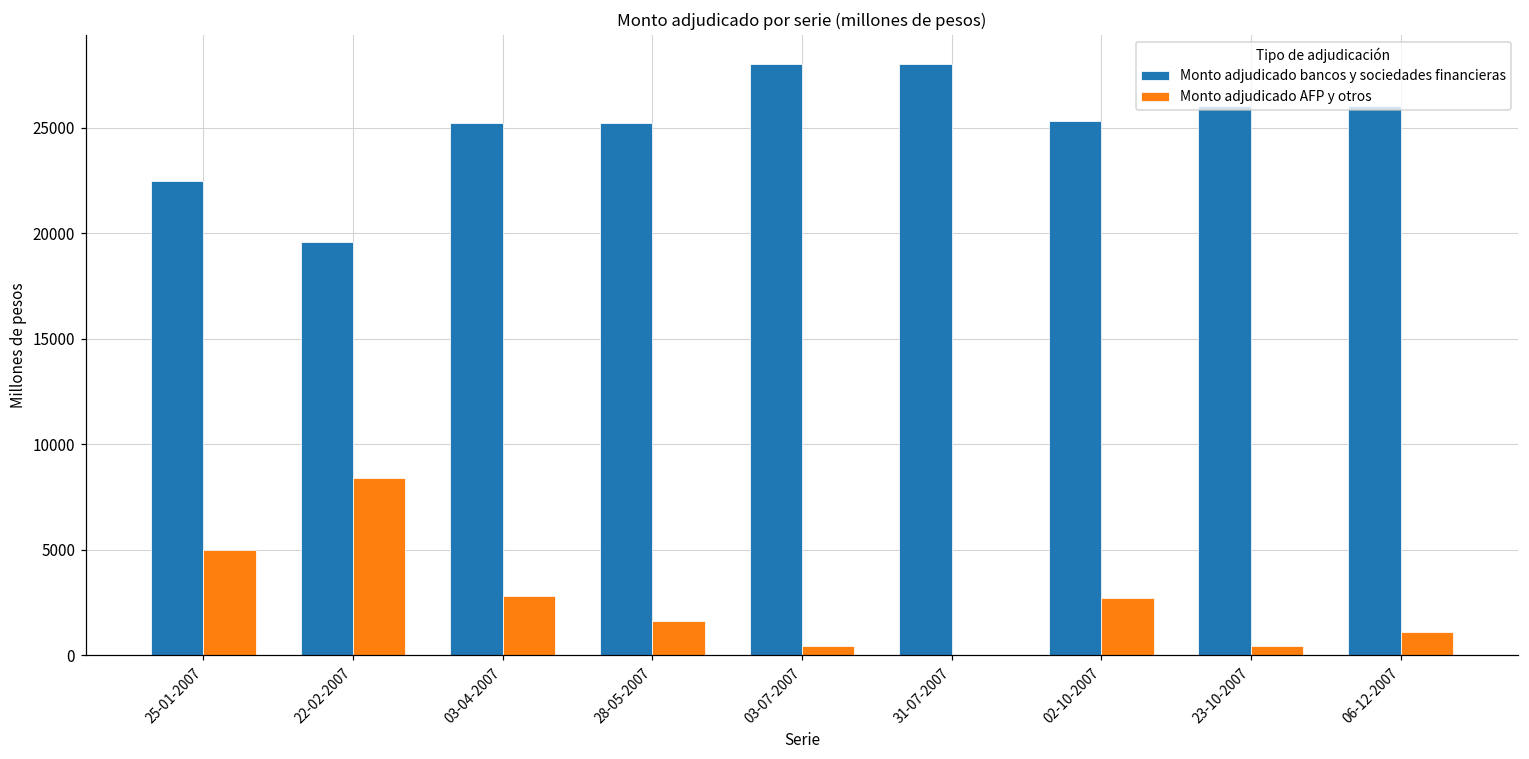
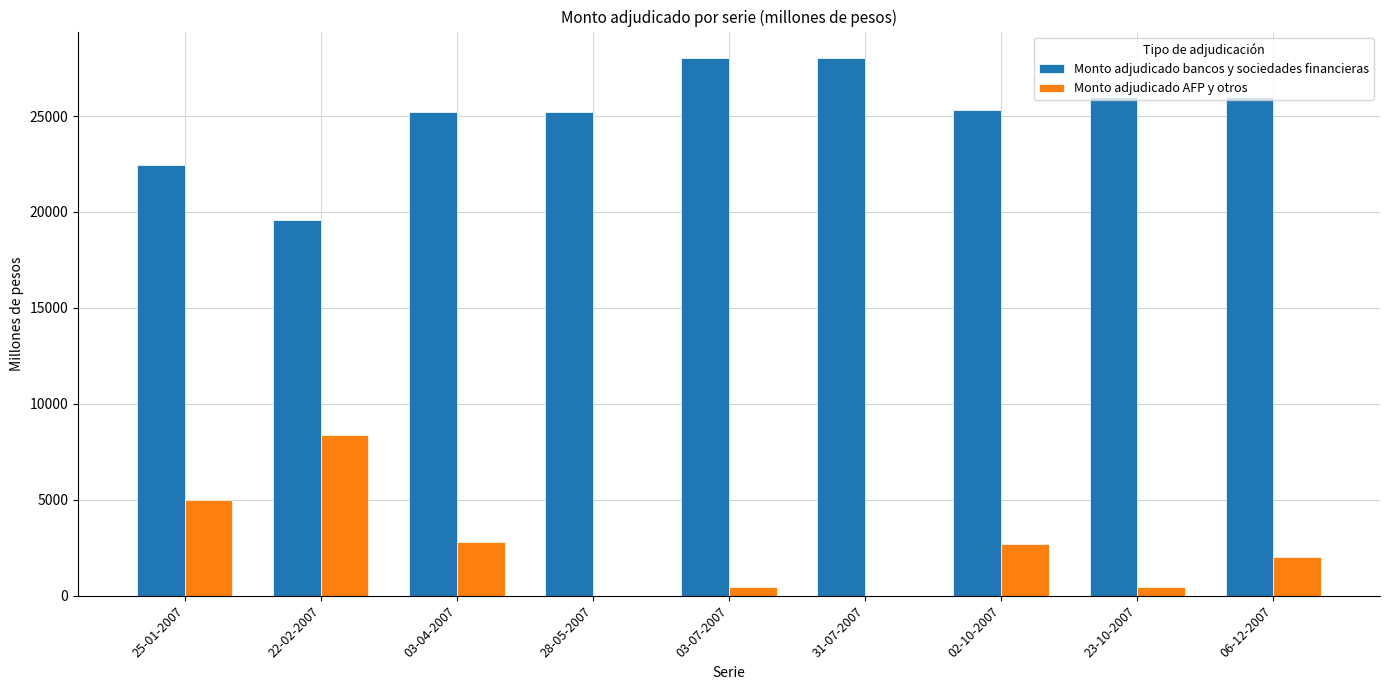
  {
    "Monto adjudicado bancos y sociedades financieras": {
      "25-01-2007": 22500,
      "22-02-2007": 19600,
      "03-04-2007": 25200,
      "28-05-2007": 25200,
      "03-07-2007": 28000,
      "31-07-2007": 28000,
      "02-10-2007": 25300
    },
    "Monto adjudicado AFP y otros": {
      "25-01-2007": 5000,
      "22-02-2007": 8400,
      "03-04-2007": 2800,
-     "28-05-2007": 1600,
+     "28-05-2007": 0,
      "03-07-2007": 400,
      "31-07-2007": 0,
      "02-10-2007": 2700,
      "23-10-2007": 500,
-     "06-12-2007": 1100
+     "06-12-2007": 2000
    }
  }
